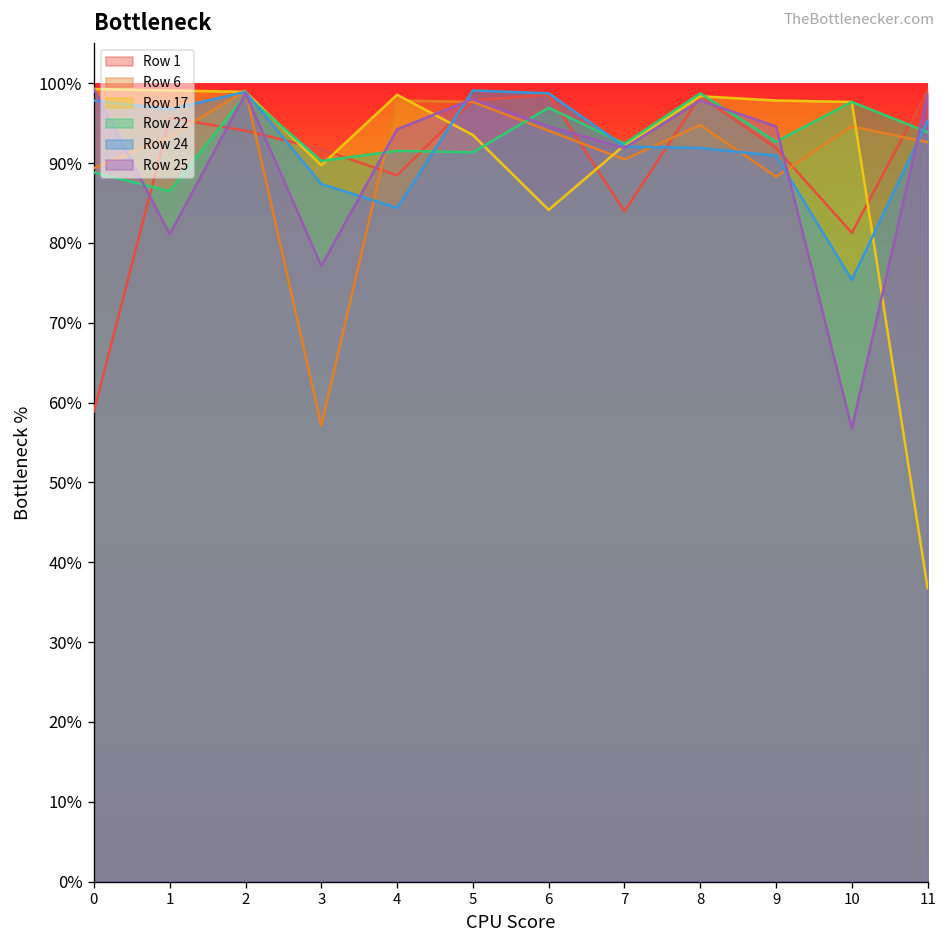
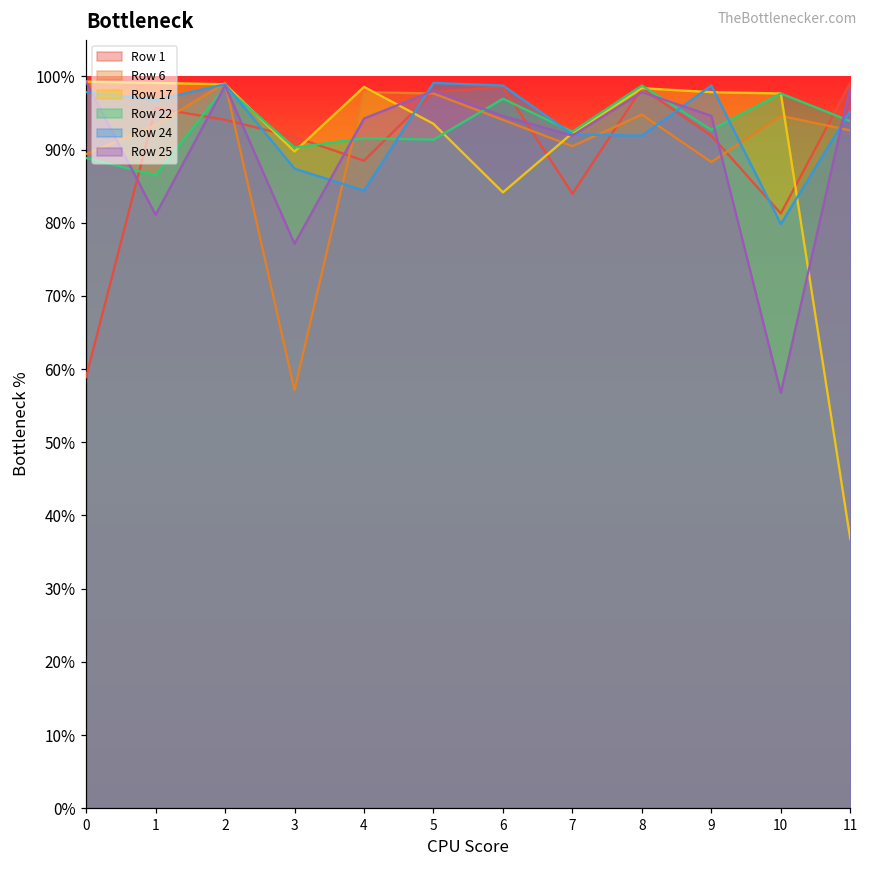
  {
    "Row 22": {
      "0": "89%",
      "1": "86%",
      "3": "90%",
      "4": "92%",
      "5": "91%",
      "6": "97%",
      "9": "93%",
      "11": "94%"
    },
    "Row 24": {
      "0": "98%",
      "3": "87%",
      "4": "84%",
      "5": "99%",
      "8": "92%",
-     "9": "91%",
-     "10": "75%",
+     "9": "99%",
+     "10": "80%",
      "11": "95%"
    },
    "Row 25": {
      "1": "81%",
      "3": "77%",
      "4": "94%",
      "6": "95%",
      "8": "98%",
      "9": "95%",
      "10": "57%",
      "11": "99%"
    }
  }
